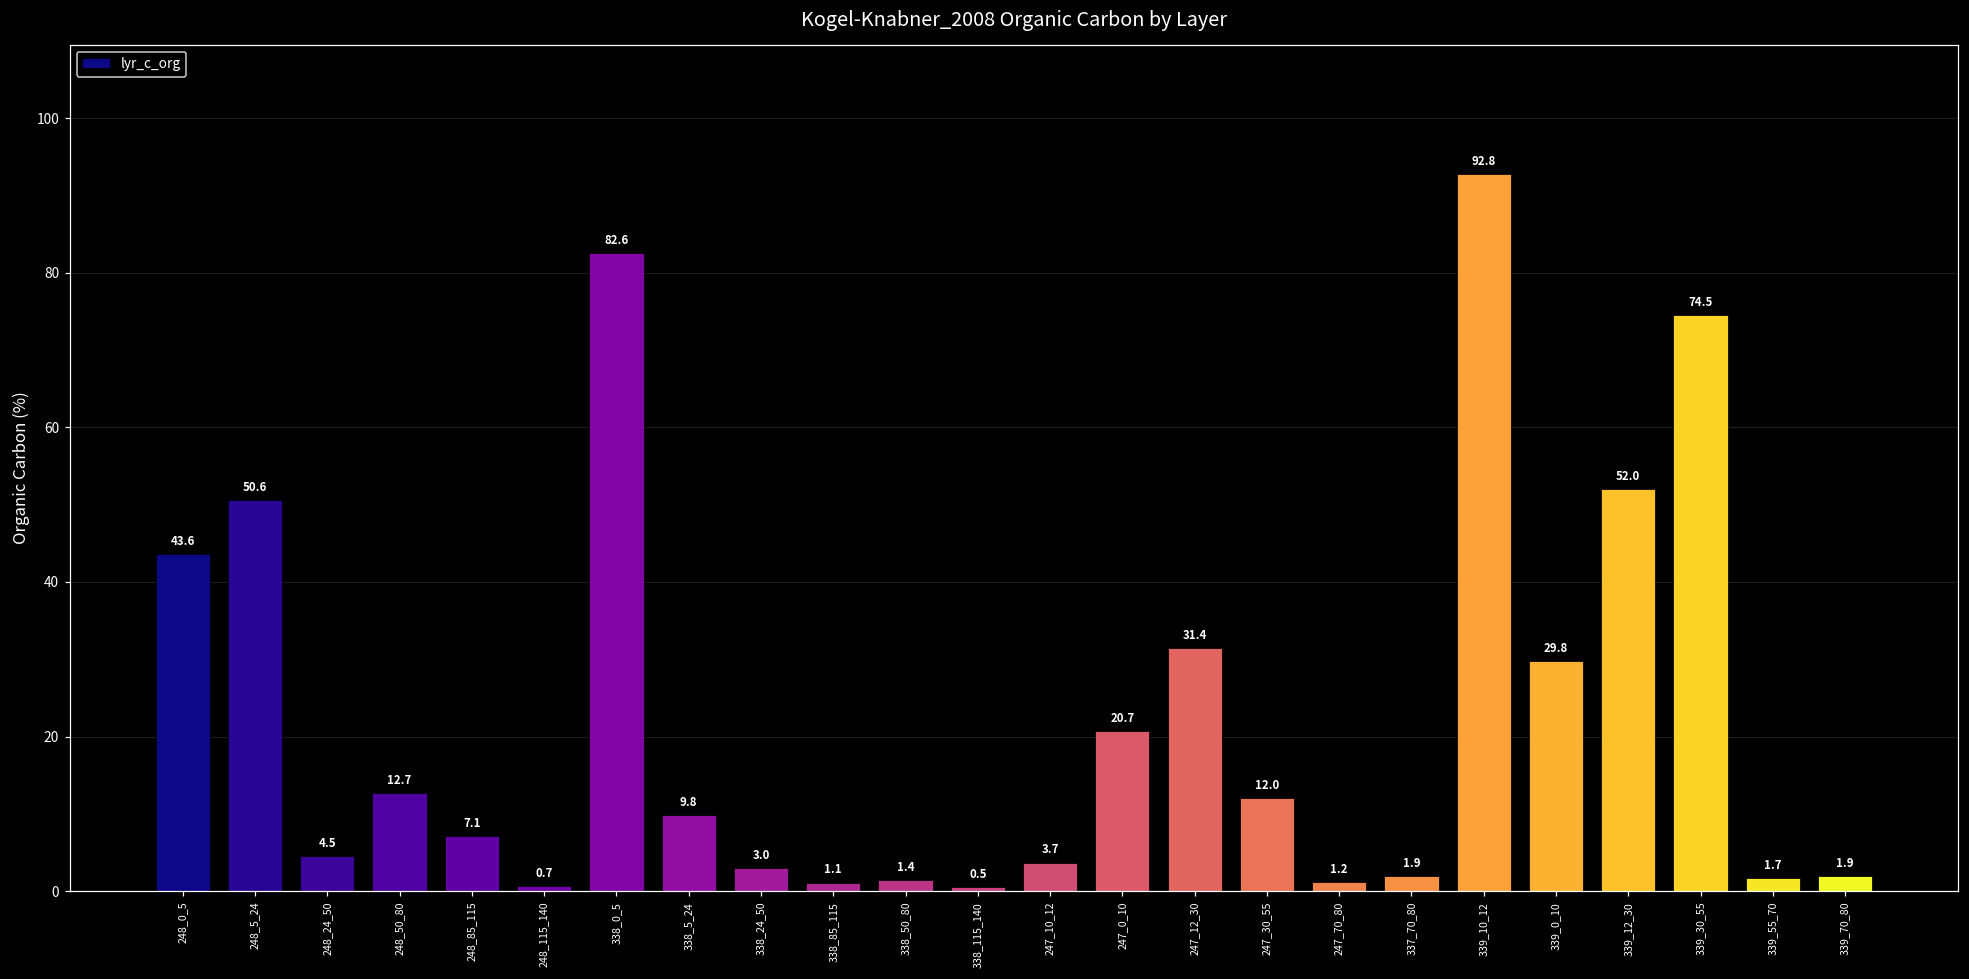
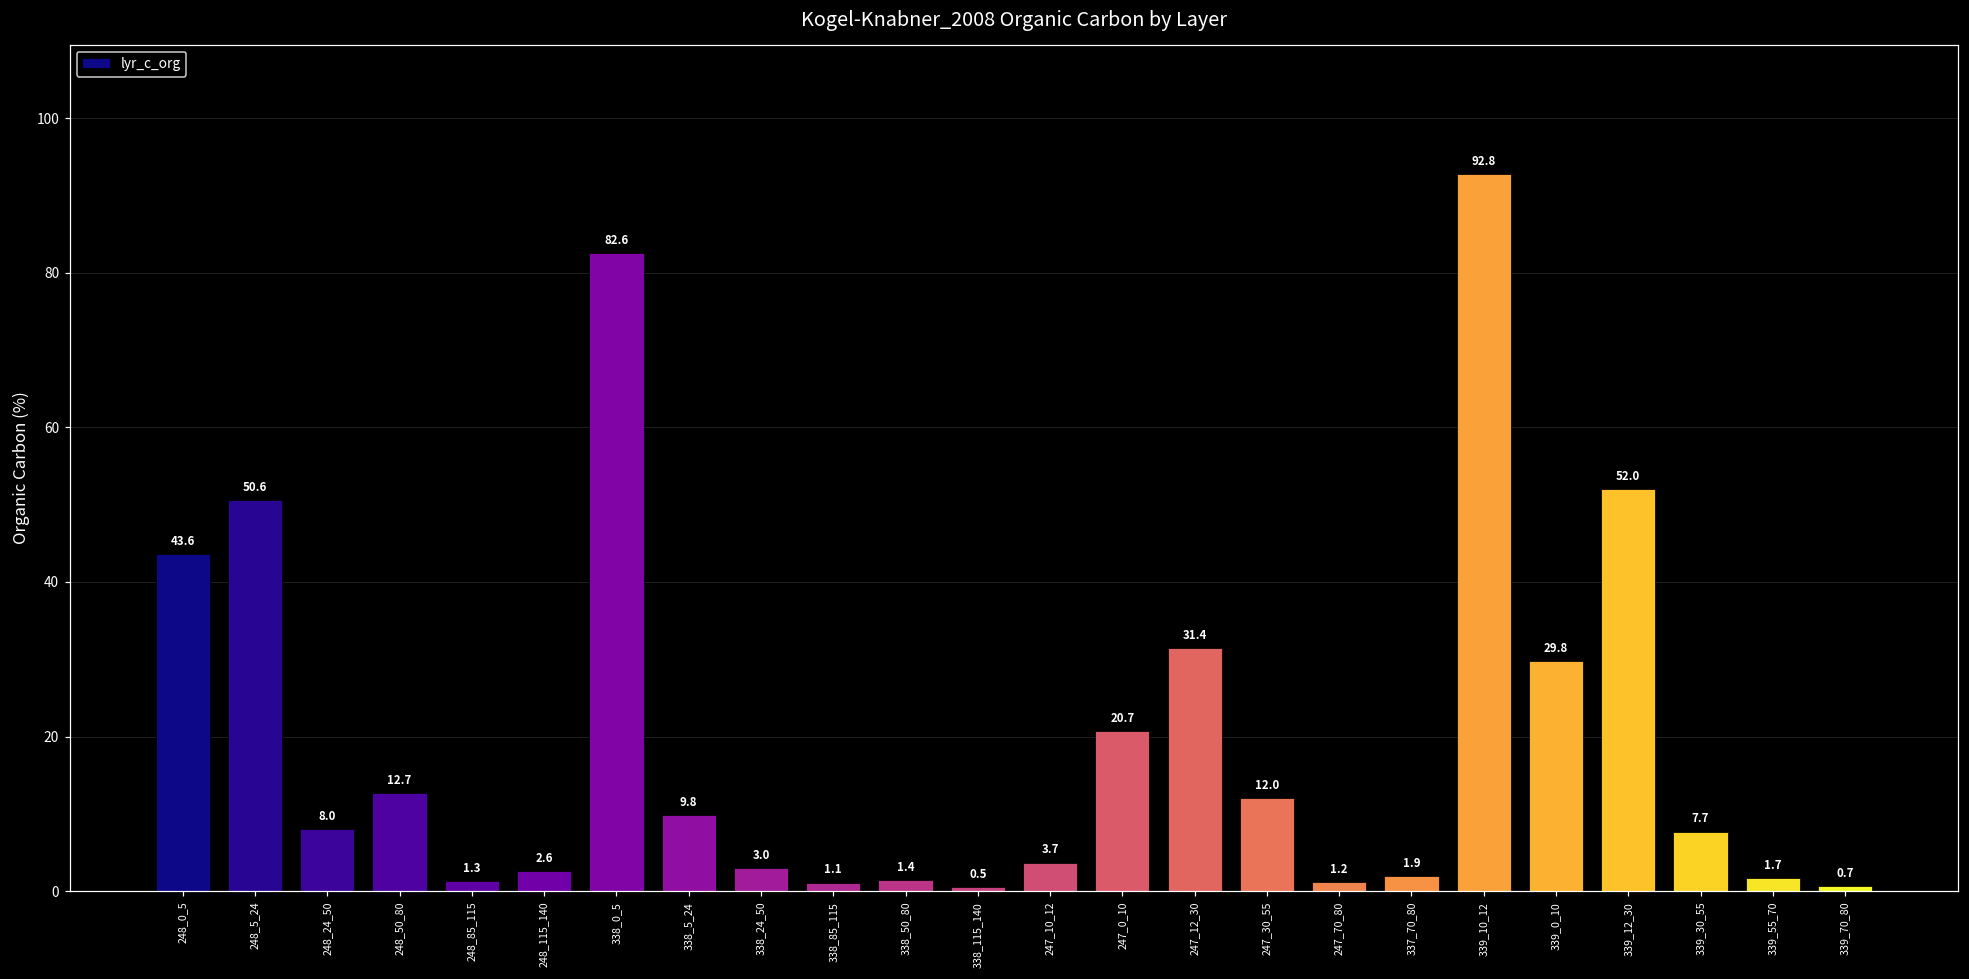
  {
    "248_0_5": 43.6,
    "248_5_24": 50.6,
-   "248_24_50": 4.5,
+   "248_24_50": 8.0,
    "248_50_80": 12.7,
-   "248_85_115": 7.1,
-   "248_115_140": 0.7,
+   "248_85_115": 1.3,
+   "248_115_140": 2.6,
    "338_0_5": 82.6,
    "338_5_24": 9.8,
    "338_24_50": 3.0,
    "338_85_115": 1.1,
    "338_50_80": 1.4,
    "338_115_140": 0.5,
    "247_10_12": 3.7,
    "247_0_10": 20.7,
    "247_12_30": 31.4,
    "247_30_55": 12.0,
    "247_70_80": 1.2,
    "337_70_80": 1.9,
    "339_10_12": 92.8,
    "339_0_10": 29.8,
    "339_12_30": 52.0,
-   "339_30_55": 74.5,
+   "339_30_55": 7.7,
    "339_55_70": 1.7,
-   "339_70_80": 1.9
+   "339_70_80": 0.7
  }
